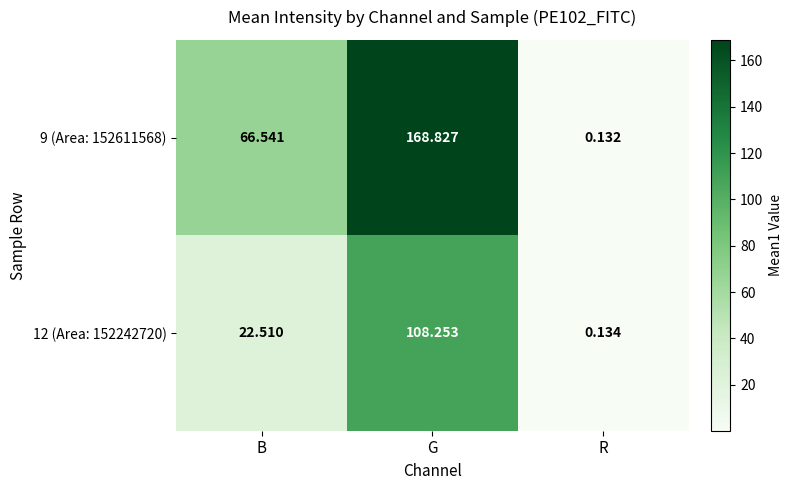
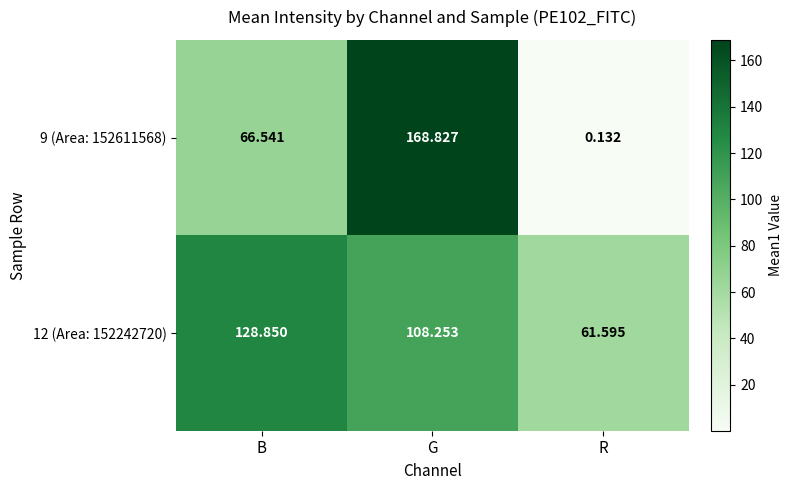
  {
    "9 (Area: 152611568)": {
      "B": 66.541,
      "G": 168.827,
      "R": 0.132
    },
    "12 (Area: 152242720)": {
-     "B": 22.510,
+     "B": 128.850,
      "G": 108.253,
-     "R": 0.134
+     "R": 61.595
    }
  }
